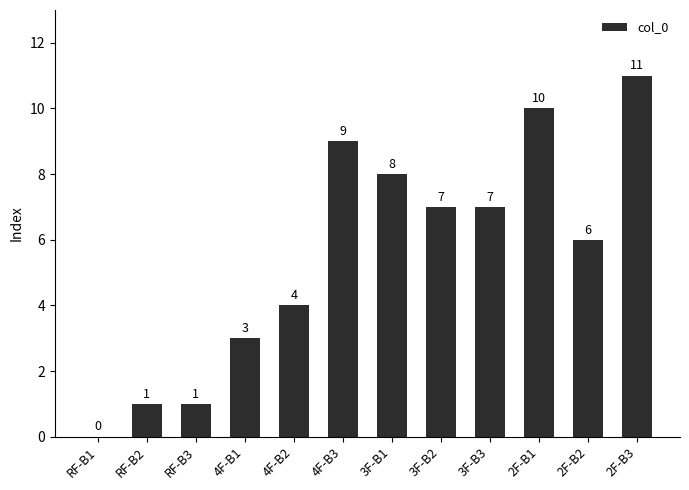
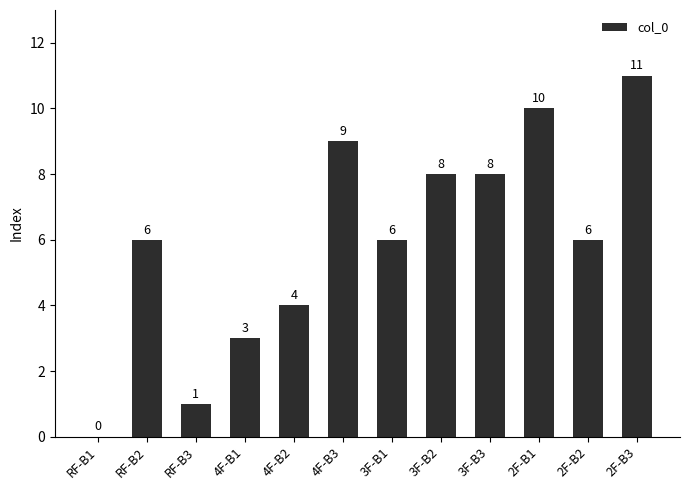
  {
    "RF-B1": 0,
-   "RF-B2": 1,
+   "RF-B2": 6,
    "RF-B3": 1,
    "4F-B1": 3,
    "4F-B2": 4,
    "4F-B3": 9,
-   "3F-B1": 8,
-   "3F-B2": 7,
-   "3F-B3": 7,
+   "3F-B1": 6,
+   "3F-B2": 8,
+   "3F-B3": 8,
    "2F-B1": 10,
    "2F-B2": 6,
    "2F-B3": 11
  }
